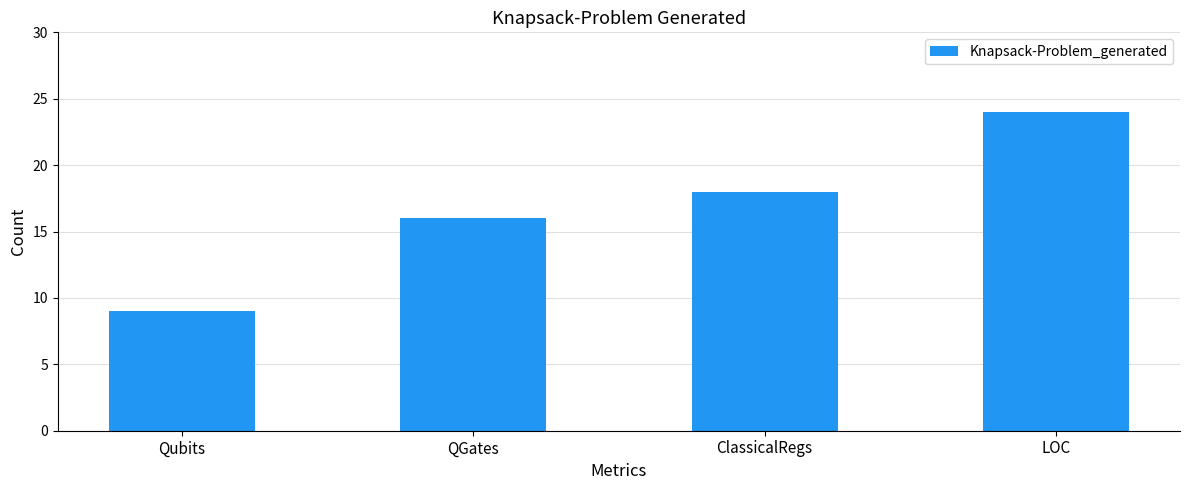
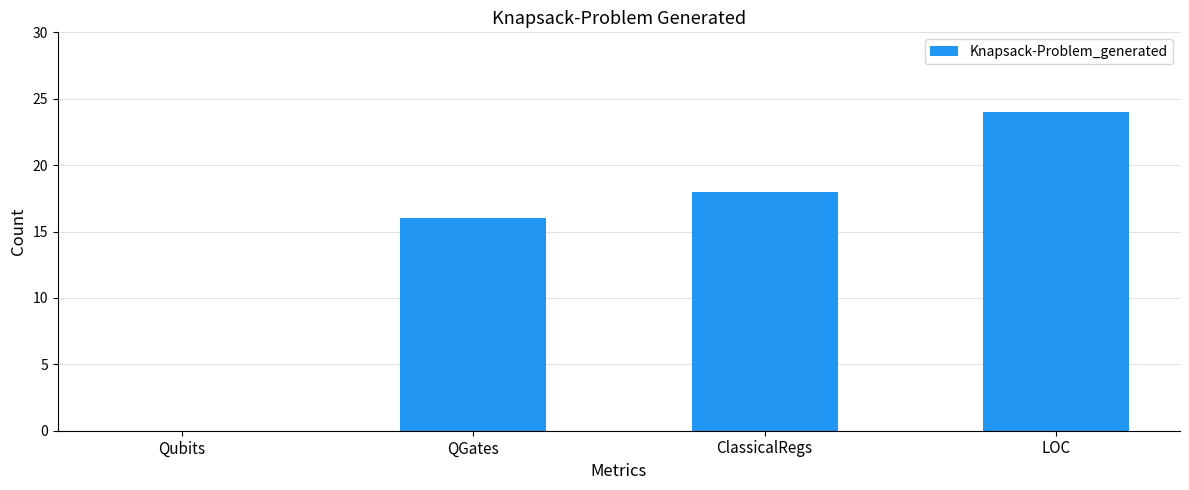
  {
-   "Qubits": 9,
+   "Qubits": 0,
    "QGates": 16,
    "ClassicalRegs": 18,
    "LOC": 24
  }
